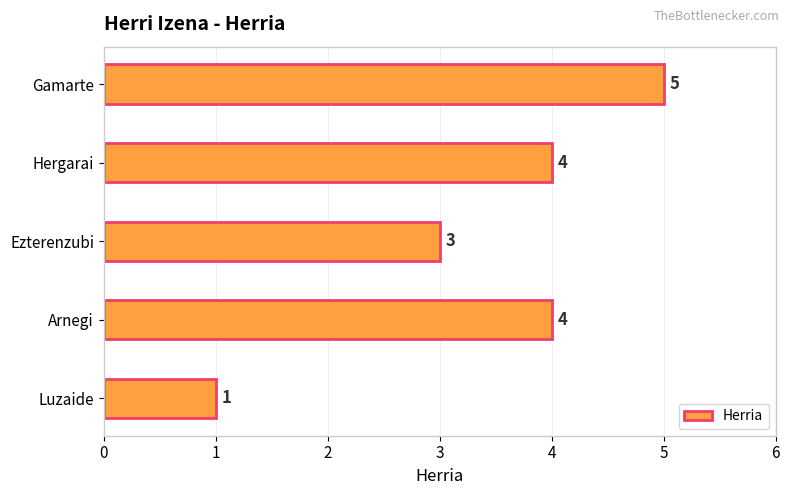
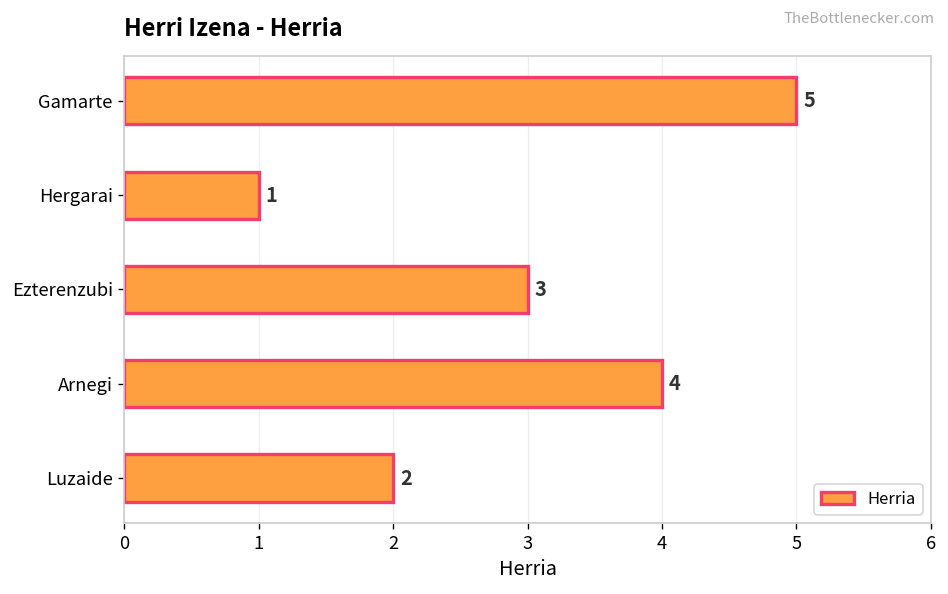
  {
    "Gamarte": 5,
-   "Hergarai": 4,
+   "Hergarai": 1,
    "Ezterenzubi": 3,
    "Arnegi": 4,
-   "Luzaide": 1
+   "Luzaide": 2
  }
